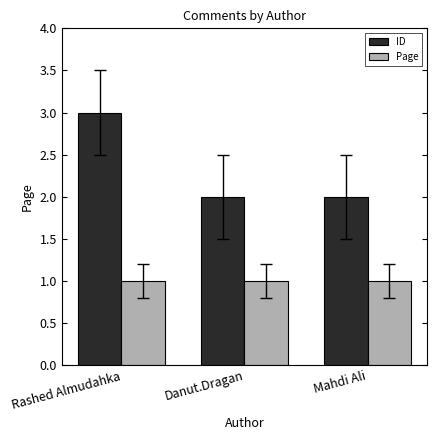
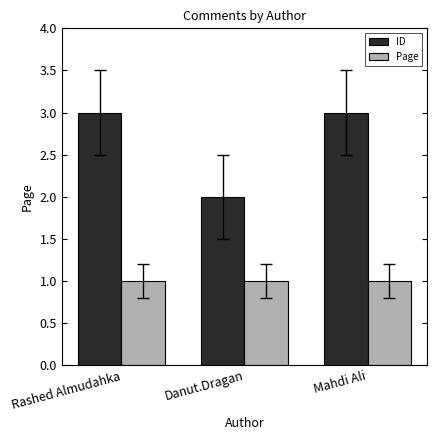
  {
    "ID": {
      "Rashed Almudahka": 3,
      "Danut.Dragan": 2,
-     "Mahdi Ali": 2
+     "Mahdi Ali": 3
    },
    "Page": {
      "Rashed Almudahka": 1,
      "Danut.Dragan": 1,
      "Mahdi Ali": 1
    }
  }
